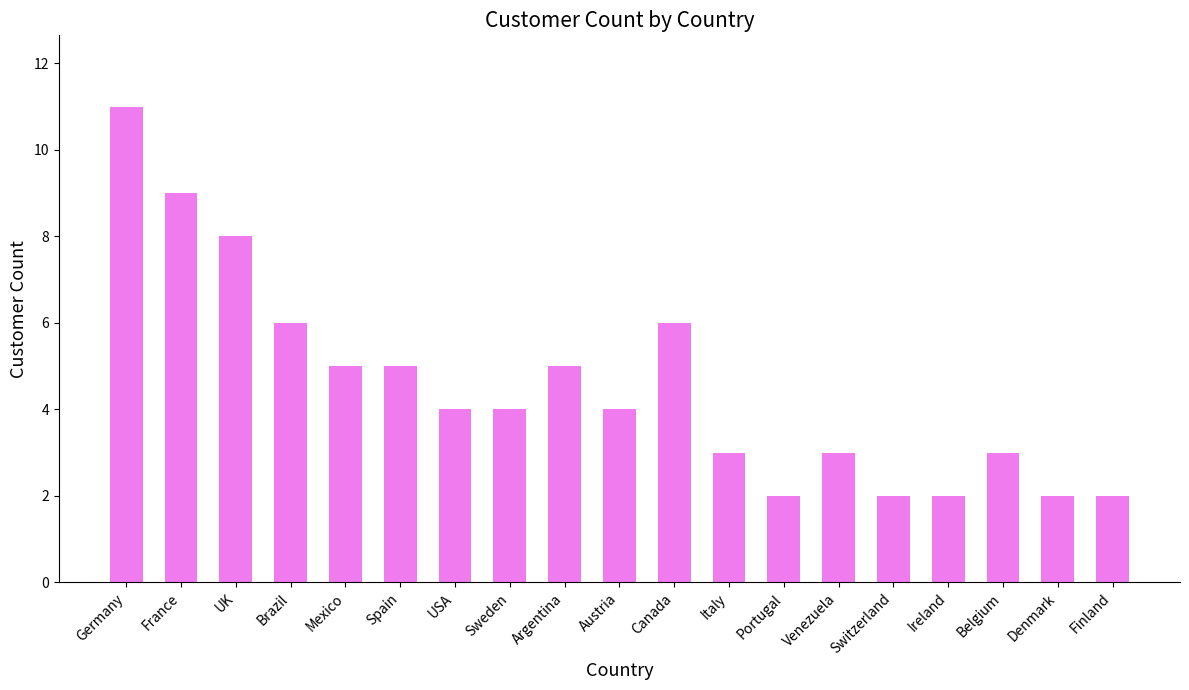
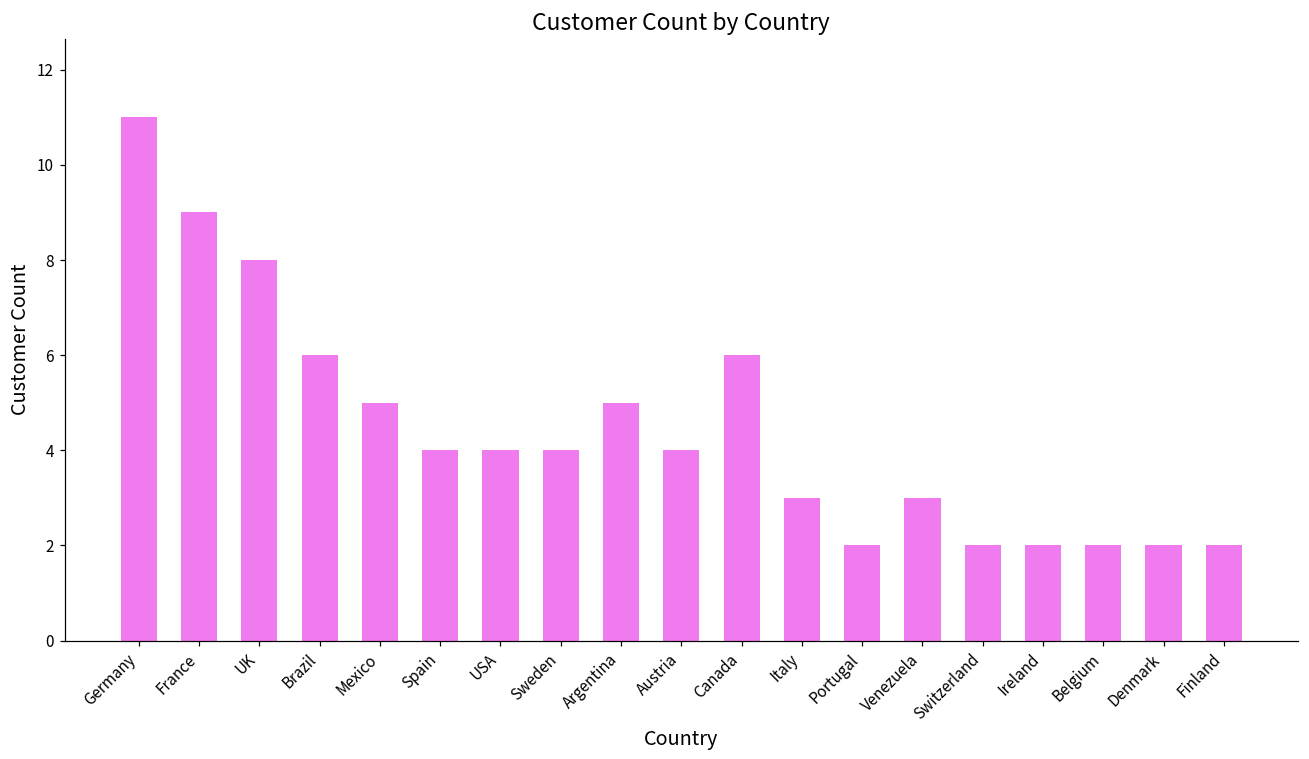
  {
    "Germany": 11,
    "France": 9,
    "UK": 8,
    "Brazil": 6,
    "Mexico": 5,
-   "Spain": 5,
+   "Spain": 4,
    "USA": 4,
    "Sweden": 4,
    "Argentina": 5,
    "Austria": 4,
    "Canada": 6,
    "Italy": 3,
    "Portugal": 2,
    "Venezuela": 3,
    "Switzerland": 2,
    "Ireland": 2,
-   "Belgium": 3,
+   "Belgium": 2,
    "Denmark": 2,
    "Finland": 2
  }
